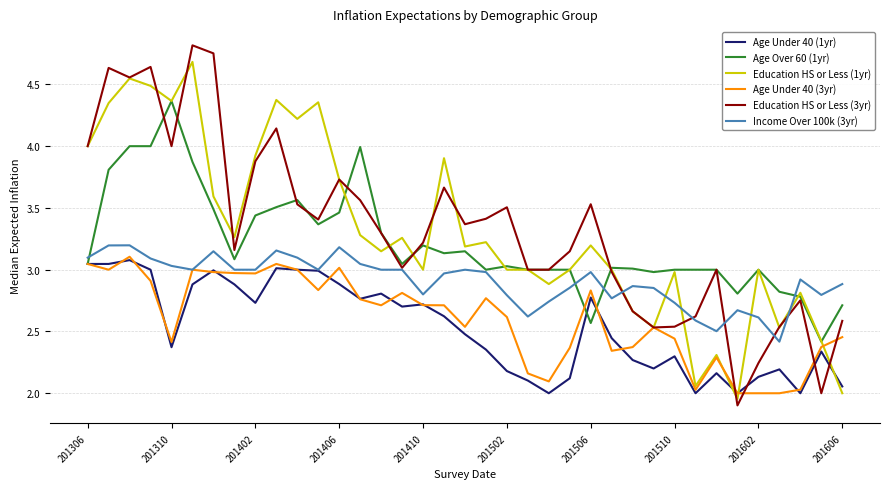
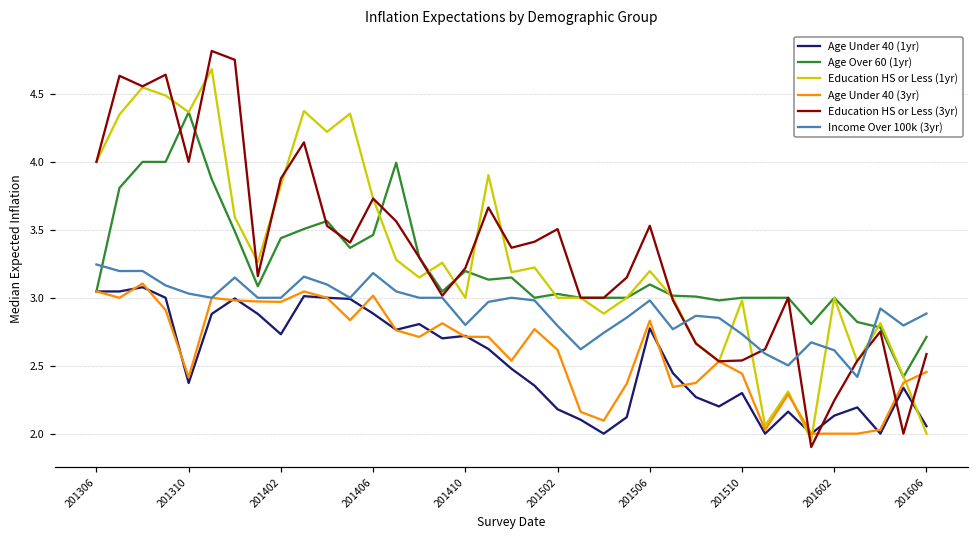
  {
    "Age Under 40 (1yr)": {
      "201310": 2.37,
      "201402": 2.73,
      "201406": 2.88,
      "201502": 2.18,
      "201506": 2.77,
      "201510": 2.30,
      "201602": 2.13,
      "201606": 2.05
    },
    "Age Over 60 (1yr)": {
      "201402": 3.44,
      "201406": 3.46,
      "201410": 3.20,
      "201502": 3.03,
-     "201506": 2.57,
+     "201506": 3.10,
      "201606": 2.71
    },
    "Education HS or Less (1yr)": {
-     "201402": 3.92,
+     "201402": 3.83,
      "201410": 3.00,
      "201502": 3.00,
      "201506": 3.20,
      "201606": 2.00
    },
    "Age Under 40 (3yr)": {
      "201310": 2.41,
      "201402": 2.97,
      "201406": 3.02,
      "201502": 2.62,
      "201506": 2.83,
      "201510": 2.44,
      "201602": 2.00,
      "201606": 2.45
    },
    "Education HS or Less (3yr)": {
      "201310": 4.00,
      "201402": 3.88,
      "201410": 3.22,
      "201502": 3.51,
      "201506": 3.53,
      "201510": 2.54,
      "201602": 2.24,
      "201606": 2.59
    },
    "Income Over 100k (3yr)": {
-     "201306": 3.10,
+     "201306": 3.25,
      "201310": 3.03,
      "201402": 3.00,
      "201406": 3.18,
      "201410": 2.80,
      "201502": 2.79,
      "201506": 2.98,
      "201510": 2.73,
      "201602": 2.61,
      "201606": 2.88
    }
  }
